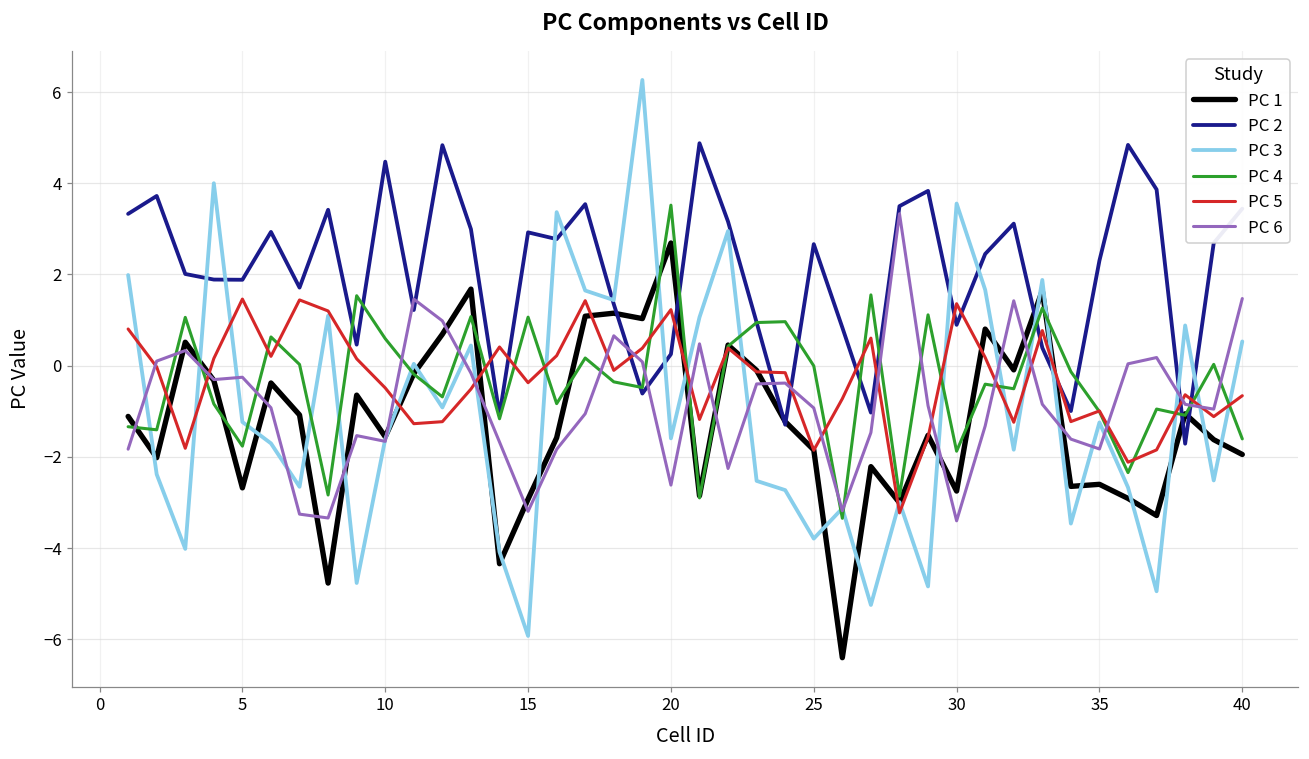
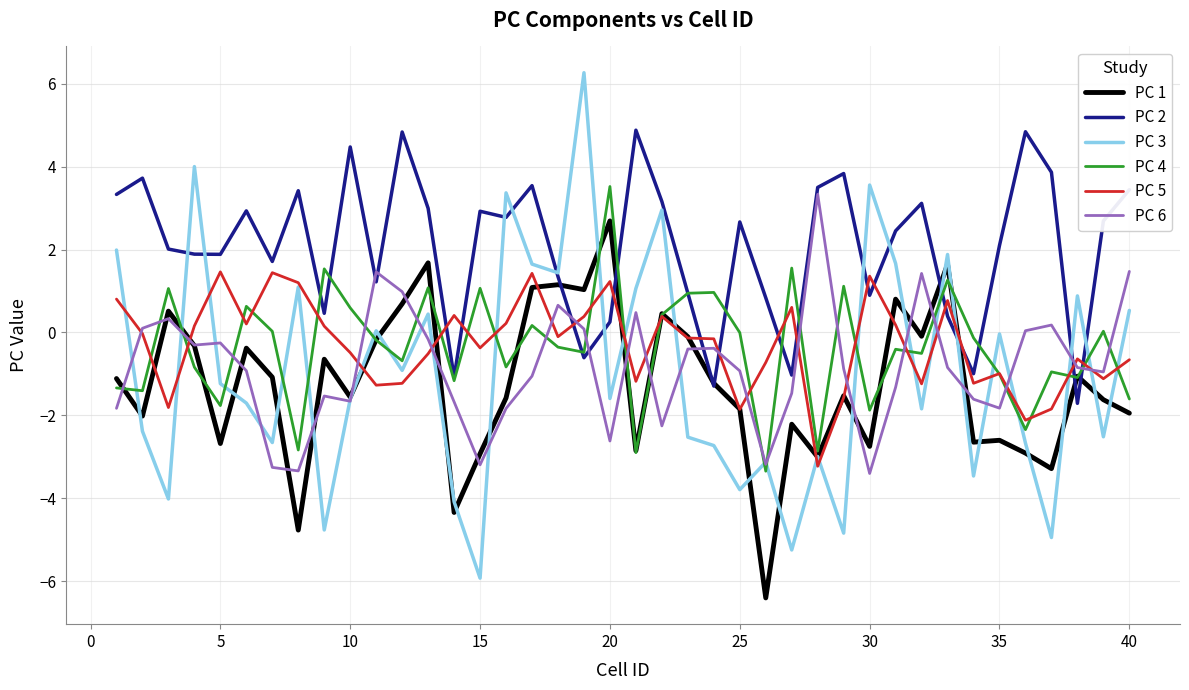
  {
    "PC 1": {
      "5": -2.7,
      "15": -2.9,
      "20": 2.7,
      "30": -2.7,
      "35": -2.6,
      "40": -1.9
    },
    "PC 2": {
      "5": 1.9,
      "10": 4.5,
      "15": 2.9,
      "20": 0.3,
      "25": 2.7,
      "30": 0.9,
-     "35": 2.3
+     "35": 2.1
    },
    "PC 3": {
      "5": -1.2,
      "15": -5.9,
      "20": -1.6,
      "25": -3.8,
      "30": 3.6,
-     "35": -1.2,
+     "35": 0.0,
      "40": 0.5
    },
    "PC 4": {
      "5": -1.8,
      "10": 0.6,
      "15": 1.1,
      "20": 3.5,
      "25": 0.0,
      "30": -1.9,
      "40": -1.6
    },
    "PC 5": {
      "5": 1.5,
      "10": -0.5,
      "15": -0.4,
      "20": 1.2,
      "30": 1.4,
      "40": -0.7
    },
    "PC 6": {
      "5": -0.3,
      "15": -3.2,
      "20": -2.6,
      "25": -0.9,
      "30": -3.4,
      "35": -1.8,
      "40": 1.5
    }
  }
